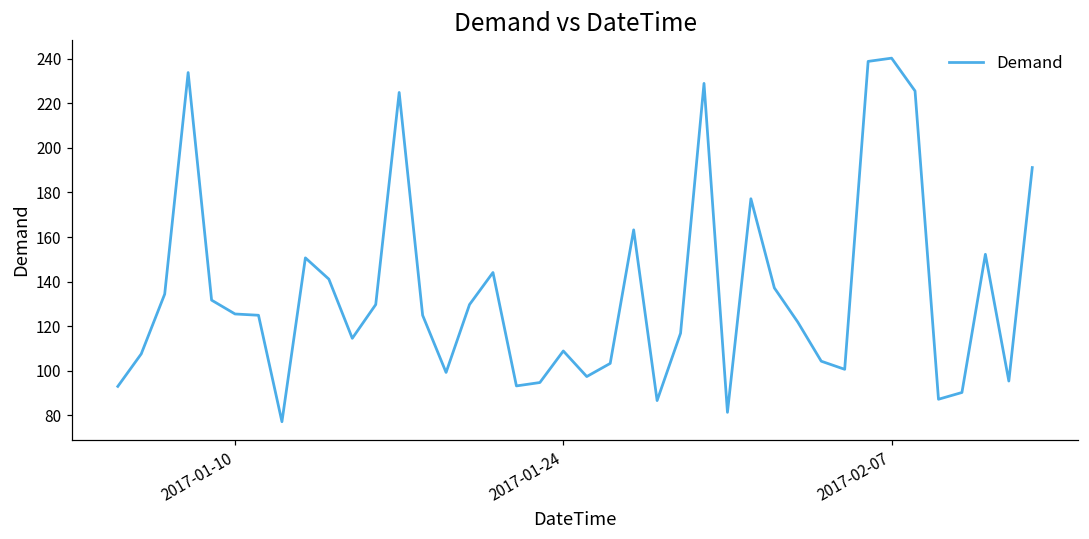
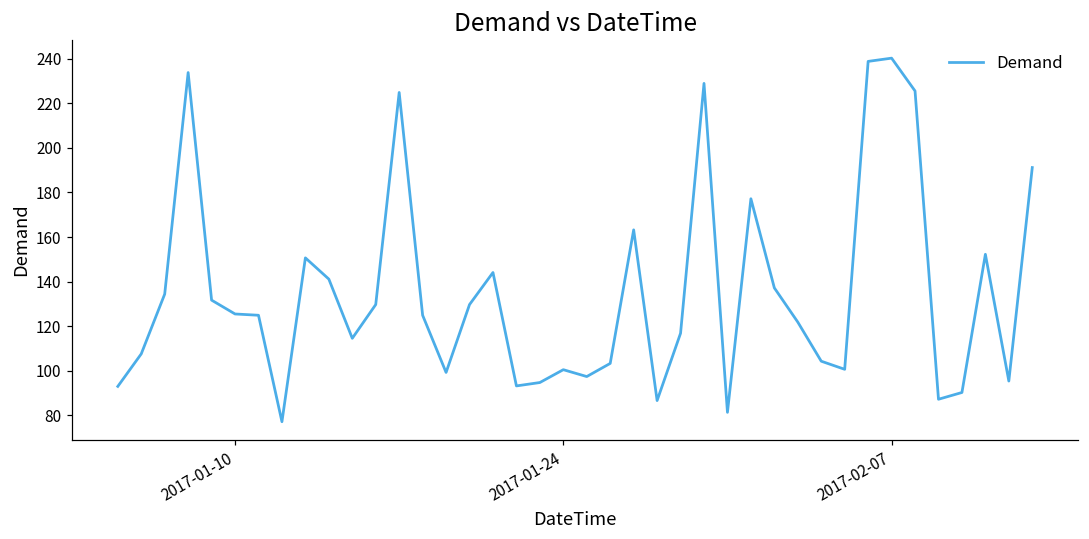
  {
    "2017-01-10": 125,
-   "2017-01-24": 109,
+   "2017-01-24": 100,
    "2017-02-07": 240
  }
